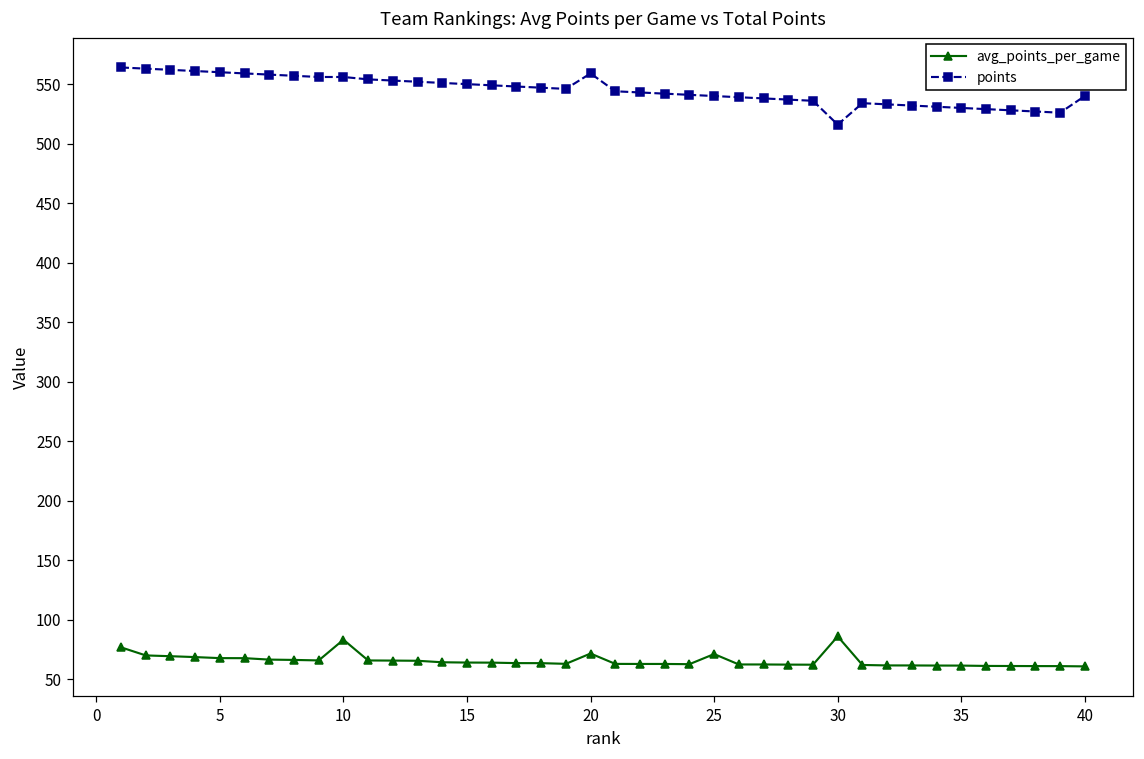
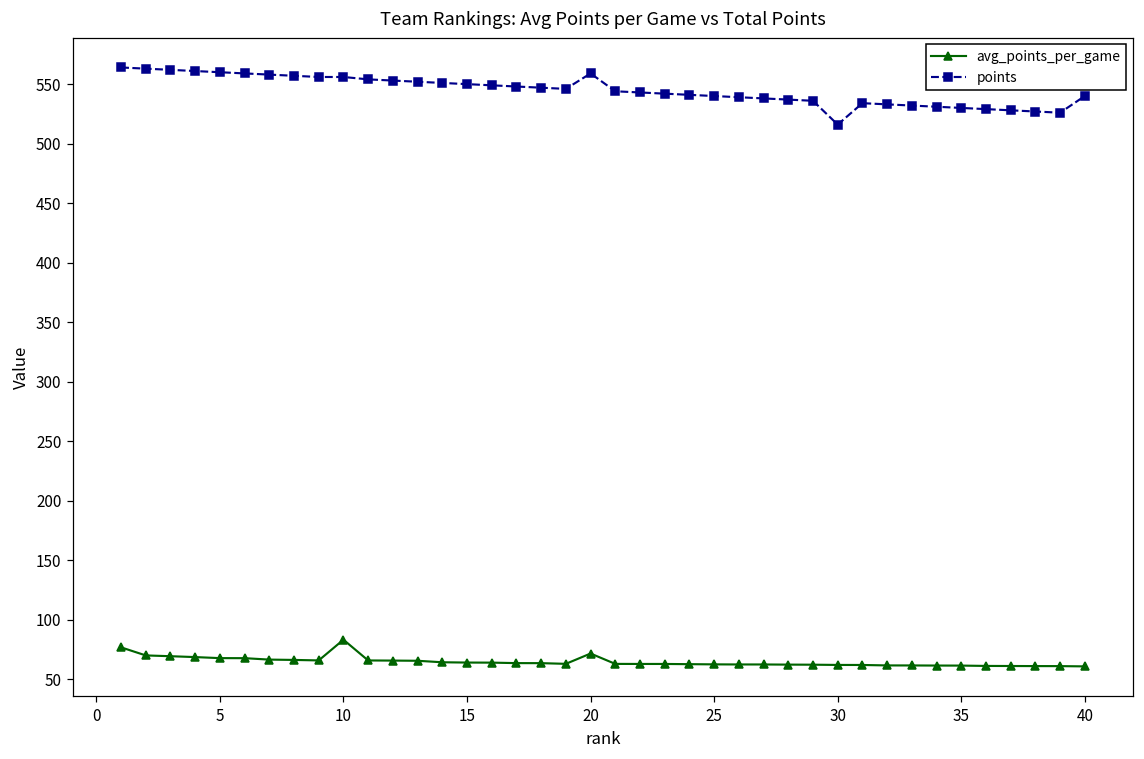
  {
    "avg_points_per_game": {
      "5": 68,
      "10": 83,
      "15": 64,
      "20": 72,
-     "25": 71,
-     "30": 86,
+     "25": 62,
+     "30": 62,
      "35": 61,
      "40": 61
    },
    "points": {
      "5": 560,
      "10": 556,
      "15": 550,
      "20": 559,
      "25": 540,
      "30": 516,
      "35": 530,
      "40": 540
    }
  }
